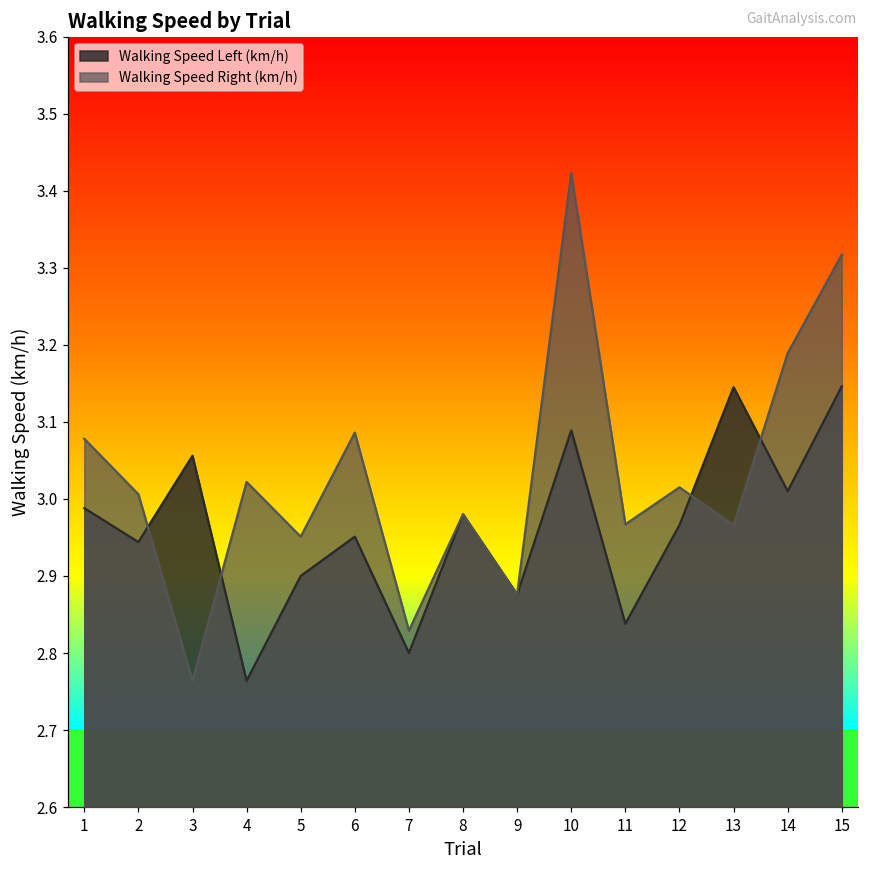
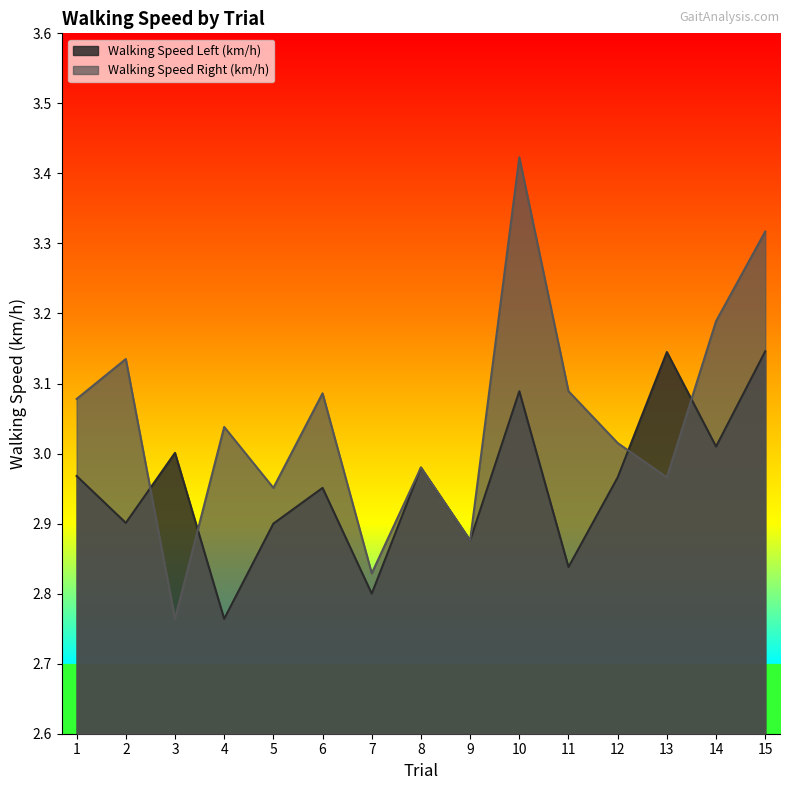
  {
    "Walking Speed Left (km/h)": {
-     "1": 2.99,
-     "2": 2.94,
-     "3": 3.06,
+     "1": 2.97,
+     "2": 2.90,
+     "3": 3.00,
      "4": 2.76,
      "5": 2.90,
      "6": 2.95,
      "7": 2.80,
      "10": 3.09,
      "11": 2.84,
      "12": 2.97,
      "13": 3.15,
      "14": 3.01,
      "15": 3.15
    },
    "Walking Speed Right (km/h)": {
      "1": 3.08,
-     "2": 3.01,
+     "2": 3.14,
      "3": 2.76,
-     "4": 3.02,
+     "4": 3.04,
      "5": 2.95,
      "6": 3.09,
      "7": 2.83,
      "10": 3.42,
-     "11": 2.97,
+     "11": 3.09,
      "12": 3.02,
      "13": 2.97,
      "14": 3.19,
      "15": 3.32
    }
  }
